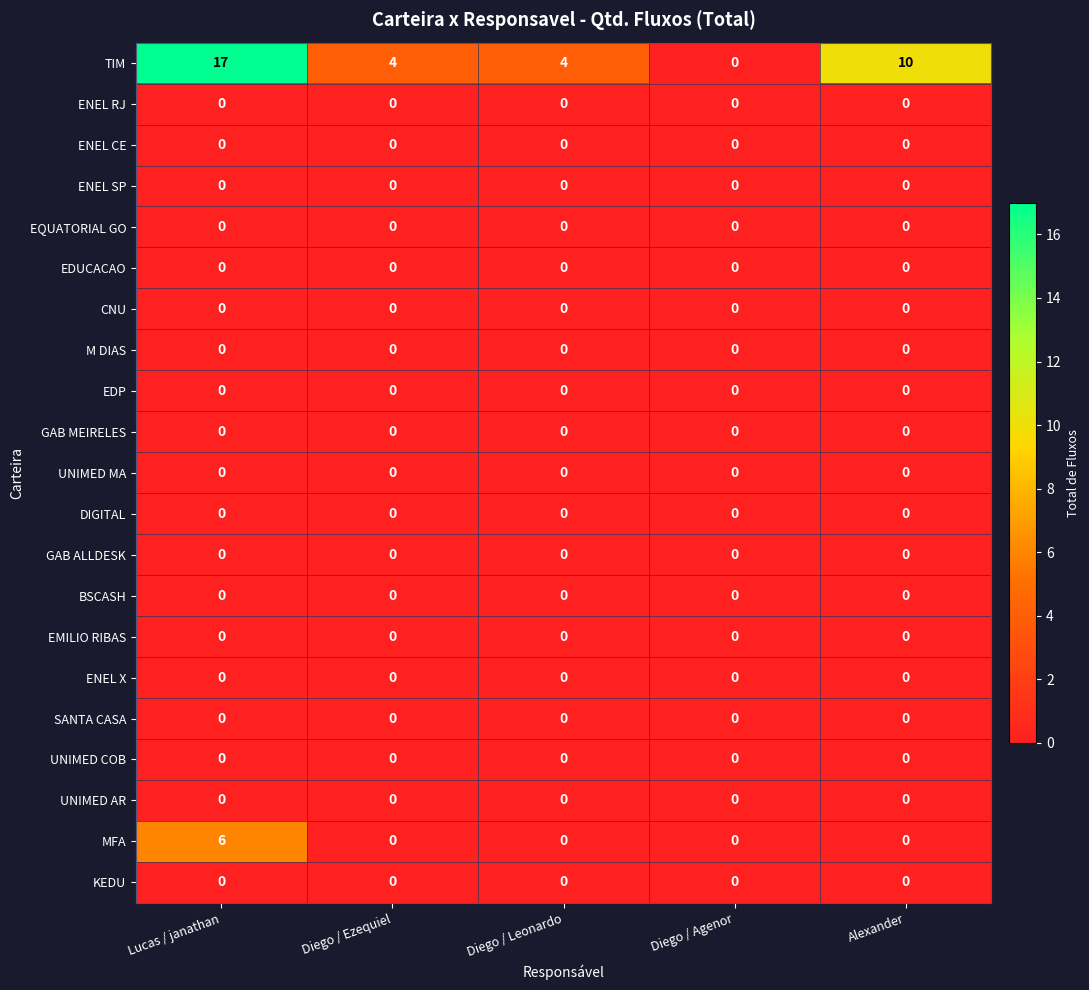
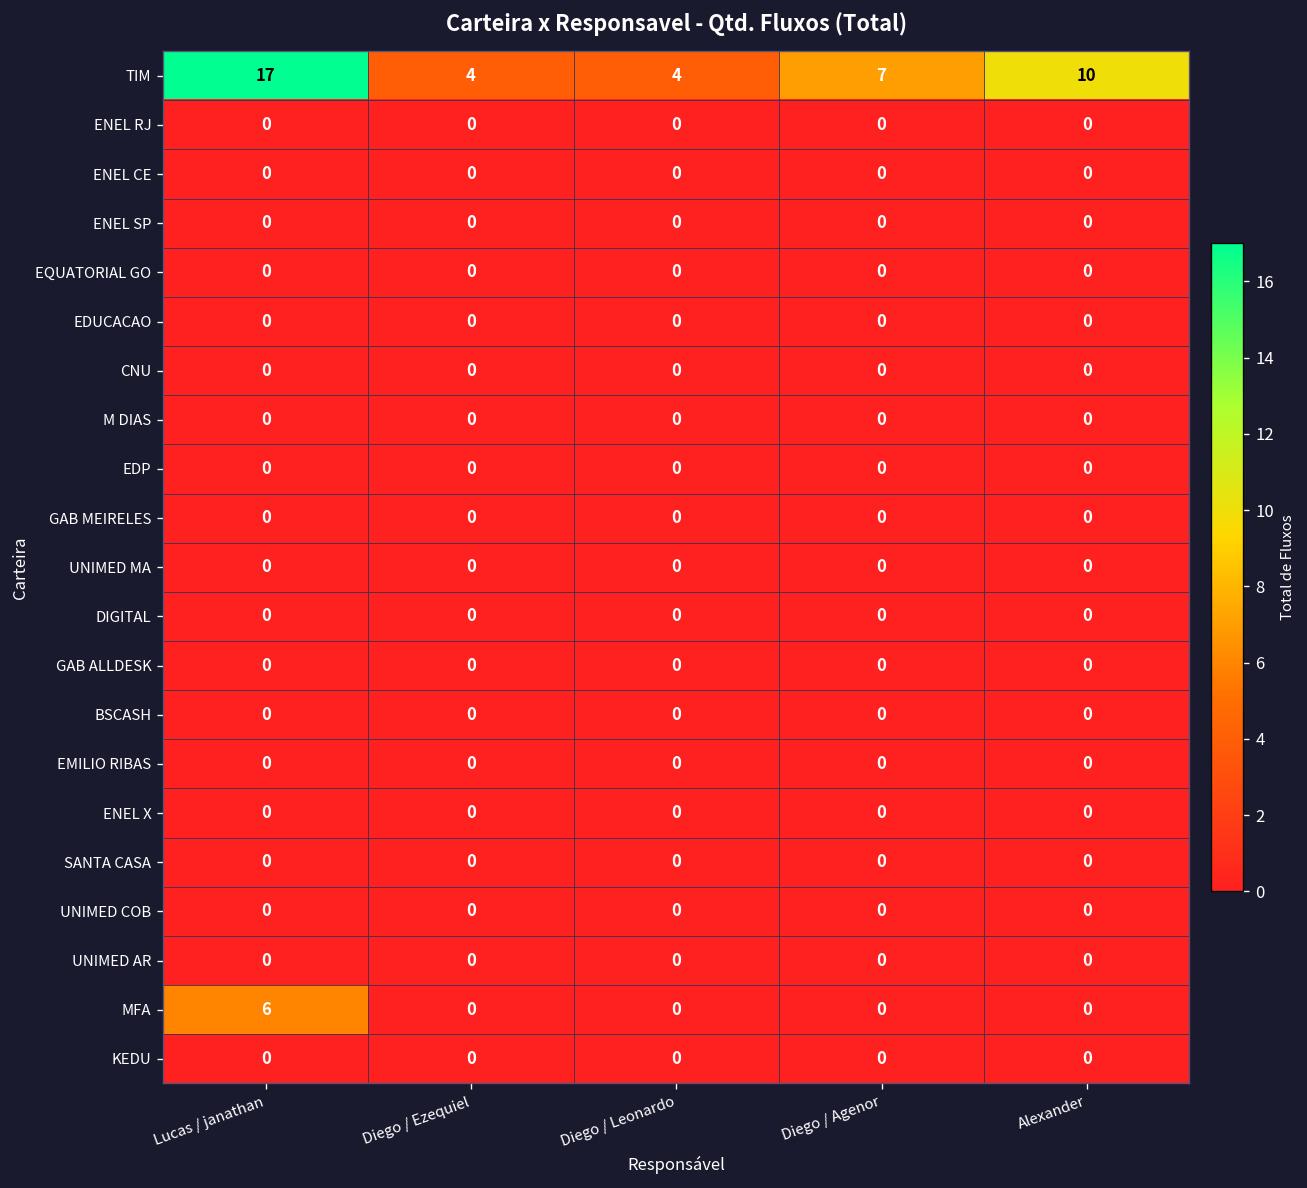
  {
    "TIM": {
      "Lucas / janathan": 17,
      "Diego / Ezequiel": 4,
      "Diego / Leonardo": 4,
-     "Diego / Agenor": 0,
+     "Diego / Agenor": 7,
      "Alexander": 10
    },
    "ENEL RJ": {
      "Lucas / janathan": 0,
      "Diego / Ezequiel": 0,
      "Diego / Leonardo": 0,
      "Diego / Agenor": 0,
      "Alexander": 0
    },
    "ENEL CE": {
      "Lucas / janathan": 0,
      "Diego / Ezequiel": 0,
      "Diego / Leonardo": 0,
      "Diego / Agenor": 0,
      "Alexander": 0
    },
    "ENEL SP": {
      "Lucas / janathan": 0,
      "Diego / Ezequiel": 0,
      "Diego / Leonardo": 0,
      "Diego / Agenor": 0,
      "Alexander": 0
    },
    "EQUATORIAL GO": {
      "Lucas / janathan": 0,
      "Diego / Ezequiel": 0,
      "Diego / Leonardo": 0,
      "Diego / Agenor": 0,
      "Alexander": 0
    },
    "EDUCACAO": {
      "Lucas / janathan": 0,
      "Diego / Ezequiel": 0,
      "Diego / Leonardo": 0,
      "Diego / Agenor": 0,
      "Alexander": 0
    },
    "CNU": {
      "Lucas / janathan": 0,
      "Diego / Ezequiel": 0,
      "Diego / Leonardo": 0,
      "Diego / Agenor": 0,
      "Alexander": 0
    },
    "M DIAS": {
      "Lucas / janathan": 0,
      "Diego / Ezequiel": 0,
      "Diego / Leonardo": 0,
      "Diego / Agenor": 0,
      "Alexander": 0
    },
    "EDP": {
      "Lucas / janathan": 0,
      "Diego / Ezequiel": 0,
      "Diego / Leonardo": 0,
      "Diego / Agenor": 0,
      "Alexander": 0
    },
    "GAB MEIRELES": {
      "Lucas / janathan": 0,
      "Diego / Ezequiel": 0,
      "Diego / Leonardo": 0,
      "Diego / Agenor": 0,
      "Alexander": 0
    },
    "UNIMED MA": {
      "Lucas / janathan": 0,
      "Diego / Ezequiel": 0,
      "Diego / Leonardo": 0,
      "Diego / Agenor": 0,
      "Alexander": 0
    },
    "DIGITAL": {
      "Lucas / janathan": 0,
      "Diego / Ezequiel": 0,
      "Diego / Leonardo": 0,
      "Diego / Agenor": 0,
      "Alexander": 0
    },
    "GAB ALLDESK": {
      "Lucas / janathan": 0,
      "Diego / Ezequiel": 0,
      "Diego / Leonardo": 0,
      "Diego / Agenor": 0,
      "Alexander": 0
    },
    "BSCASH": {
      "Lucas / janathan": 0,
      "Diego / Ezequiel": 0,
      "Diego / Leonardo": 0,
      "Diego / Agenor": 0,
      "Alexander": 0
    },
    "EMILIO RIBAS": {
      "Lucas / janathan": 0,
      "Diego / Ezequiel": 0,
      "Diego / Leonardo": 0,
      "Diego / Agenor": 0,
      "Alexander": 0
    },
    "ENEL X": {
      "Lucas / janathan": 0,
      "Diego / Ezequiel": 0,
      "Diego / Leonardo": 0,
      "Diego / Agenor": 0,
      "Alexander": 0
    },
    "SANTA CASA": {
      "Lucas / janathan": 0,
      "Diego / Ezequiel": 0,
      "Diego / Leonardo": 0,
      "Diego / Agenor": 0,
      "Alexander": 0
    },
    "UNIMED COB": {
      "Lucas / janathan": 0,
      "Diego / Ezequiel": 0,
      "Diego / Leonardo": 0,
      "Diego / Agenor": 0,
      "Alexander": 0
    },
    "UNIMED AR": {
      "Lucas / janathan": 0,
      "Diego / Ezequiel": 0,
      "Diego / Leonardo": 0,
      "Diego / Agenor": 0,
      "Alexander": 0
    },
    "MFA": {
      "Lucas / janathan": 6,
      "Diego / Ezequiel": 0,
      "Diego / Leonardo": 0,
      "Diego / Agenor": 0,
      "Alexander": 0
    },
    "KEDU": {
      "Lucas / janathan": 0,
      "Diego / Ezequiel": 0,
      "Diego / Leonardo": 0,
      "Diego / Agenor": 0,
      "Alexander": 0
    }
  }
